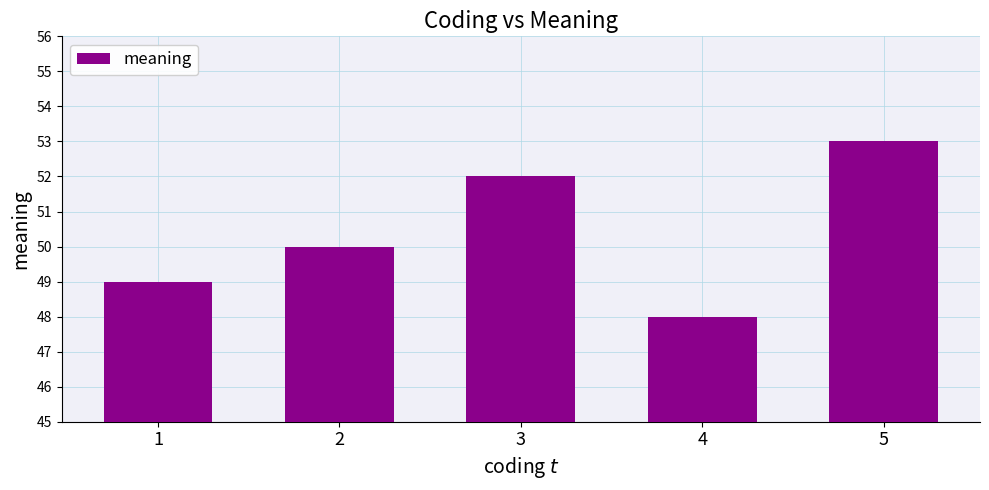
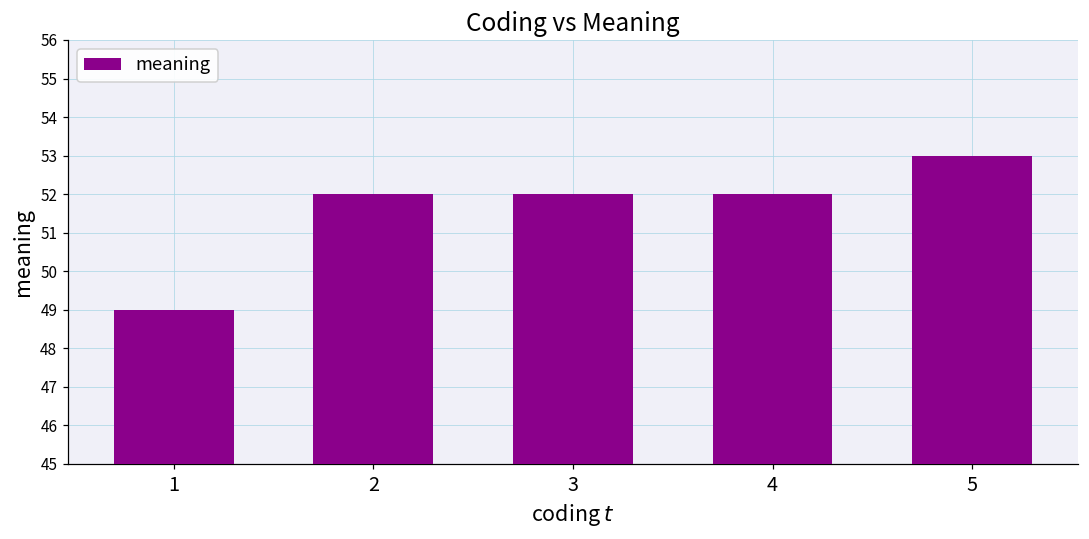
  {
    "1": 49,
-   "2": 50,
+   "2": 52,
    "3": 52,
-   "4": 48,
+   "4": 52,
    "5": 53
  }
